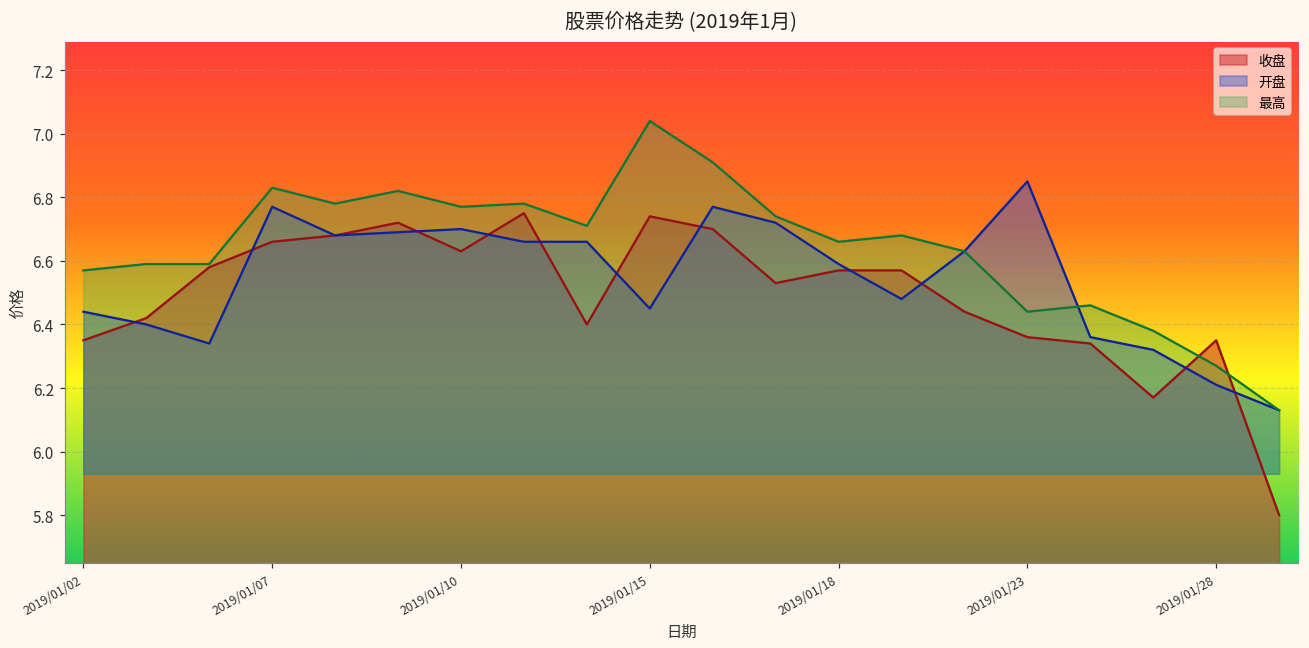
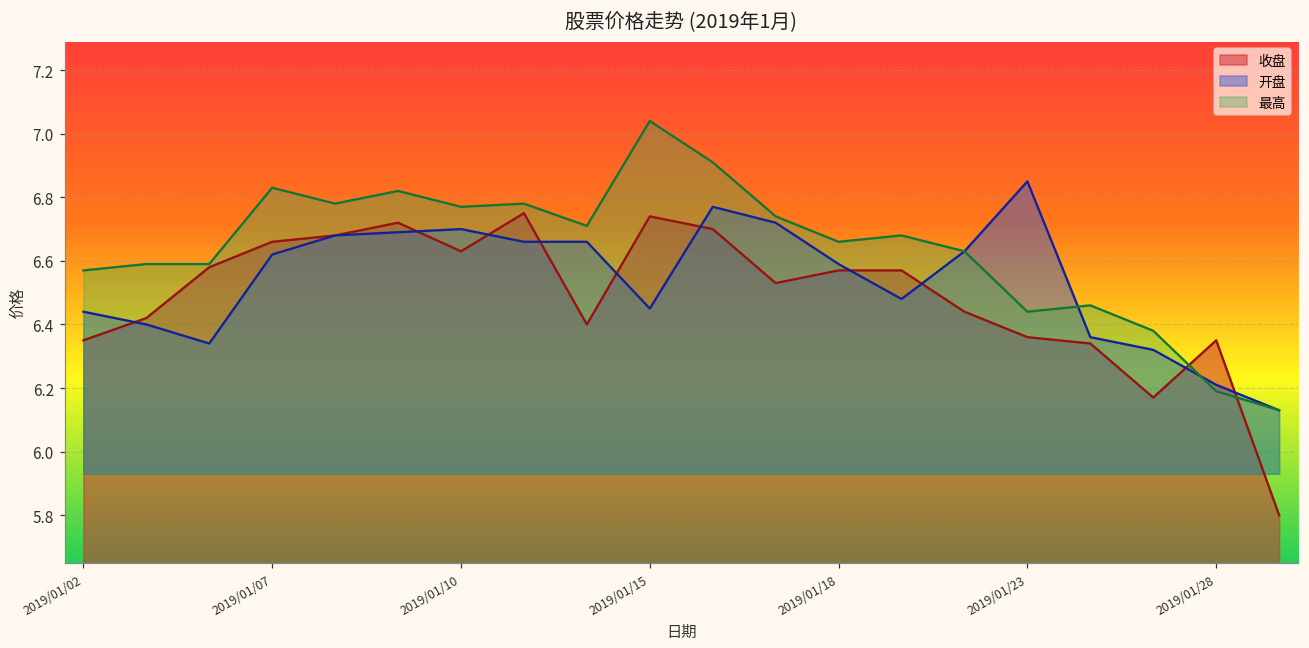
  {
    "收盘": {
      "2019/01/02": 6.35,
      "2019/01/07": 6.66,
      "2019/01/10": 6.63,
      "2019/01/15": 6.74,
      "2019/01/18": 6.57,
      "2019/01/23": 6.36,
      "2019/01/28": 6.35
    },
    "开盘": {
      "2019/01/02": 6.44,
-     "2019/01/07": 6.77,
+     "2019/01/07": 6.62,
      "2019/01/10": 6.70,
      "2019/01/15": 6.45,
      "2019/01/18": 6.59,
      "2019/01/23": 6.85,
      "2019/01/28": 6.21
    },
    "最高": {
      "2019/01/02": 6.57,
      "2019/01/07": 6.83,
      "2019/01/10": 6.77,
      "2019/01/15": 7.04,
      "2019/01/18": 6.66,
      "2019/01/23": 6.44,
-     "2019/01/28": 6.27
+     "2019/01/28": 6.19
    }
  }
